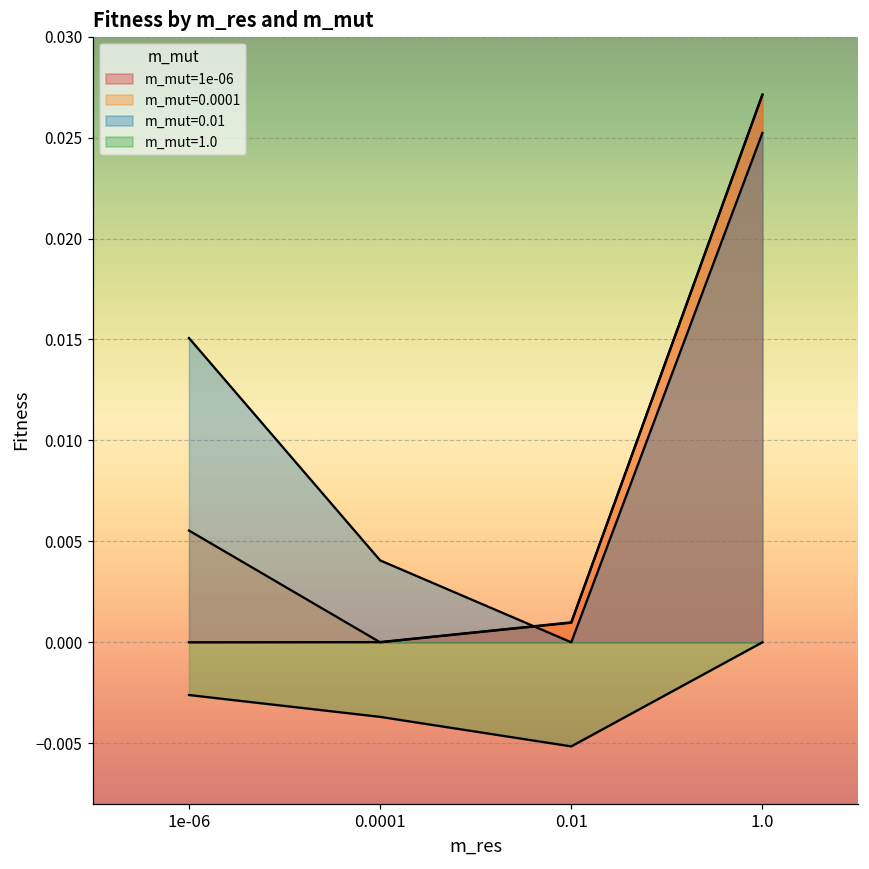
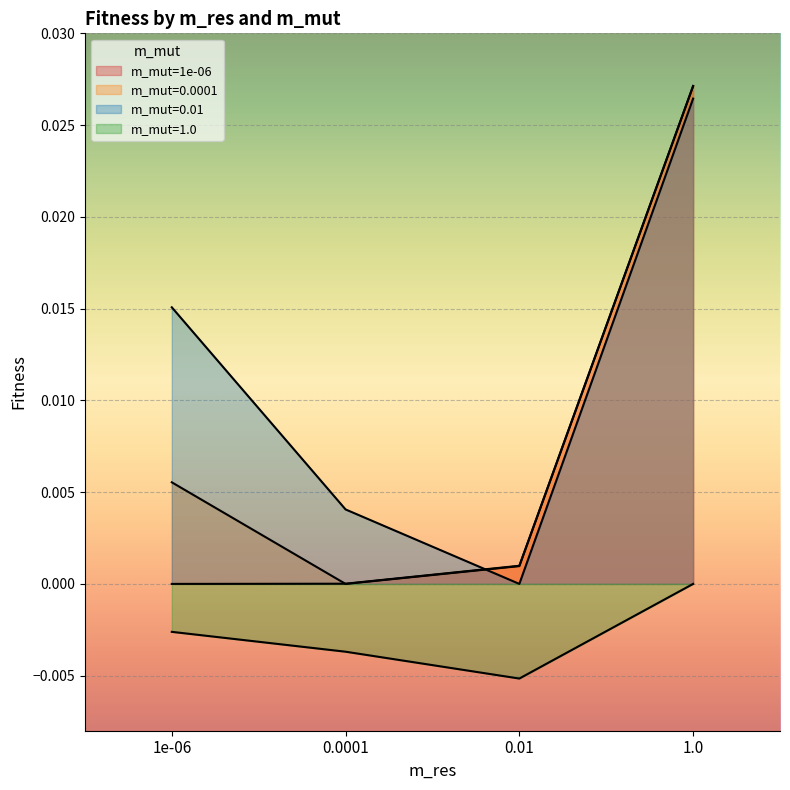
  {
    "m_mut=0.01": {
      "1e-06": 0.0151,
      "0.0001": 0.0041,
-     "1.0": 0.0252
+     "1.0": 0.0264
    }
  }
